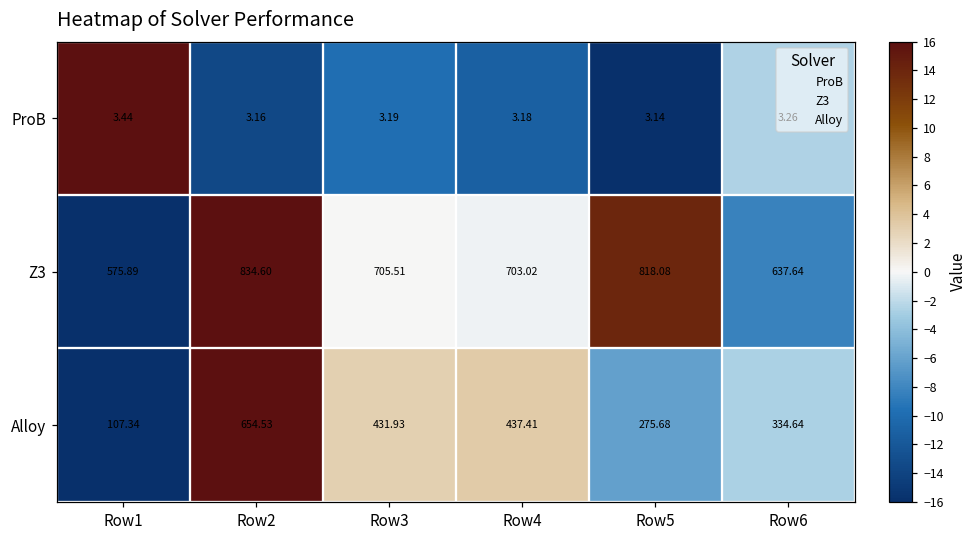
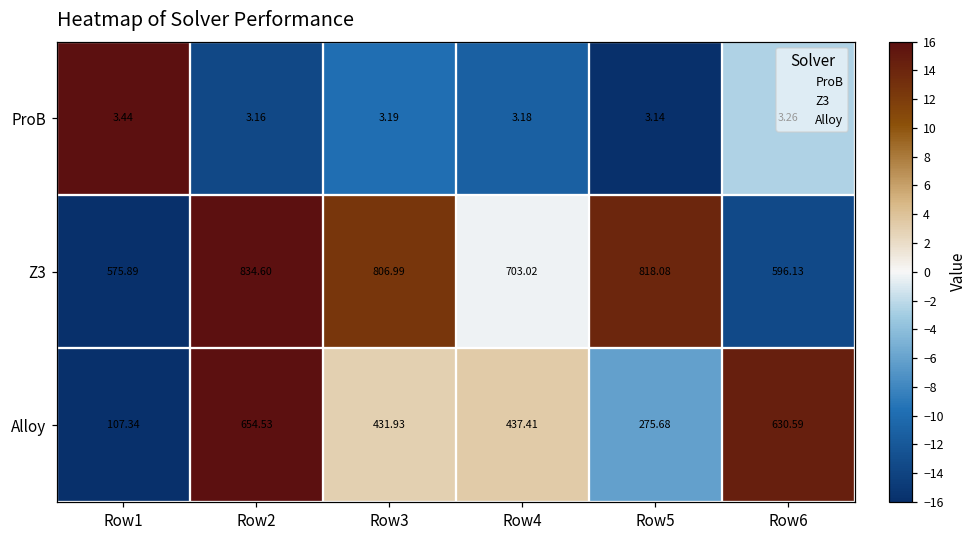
  {
    "ProB": {
      "Row1": 3.44,
      "Row2": 3.16,
      "Row3": 3.19,
      "Row4": 3.18,
      "Row5": 3.14
    },
    "Z3": {
      "Row1": 575.89,
      "Row2": 834.60,
-     "Row3": 705.51,
+     "Row3": 806.99,
      "Row4": 703.02,
      "Row5": 818.08,
-     "Row6": 637.64
+     "Row6": 596.13
    },
    "Alloy": {
      "Row1": 107.34,
      "Row2": 654.53,
      "Row3": 431.93,
      "Row4": 437.41,
      "Row5": 275.68,
-     "Row6": 334.64
+     "Row6": 630.59
    }
  }
